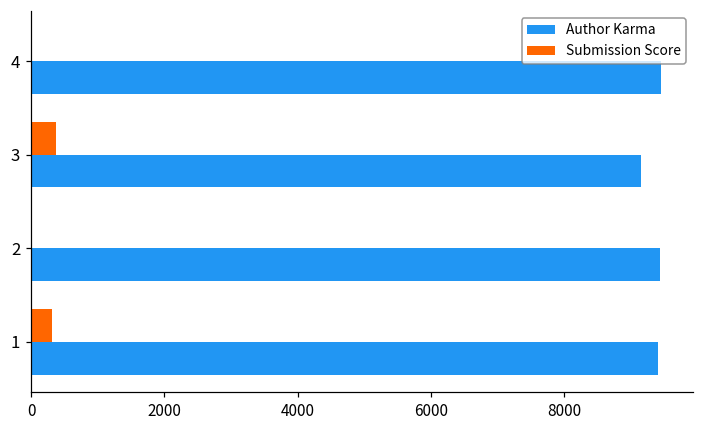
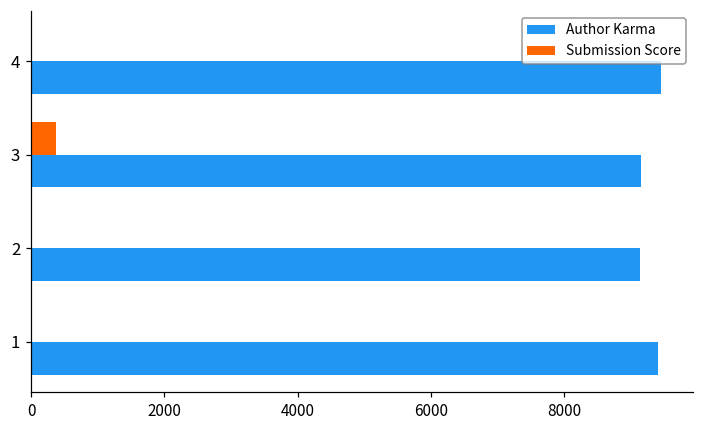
  {
    "Author Karma": {
      "4": 9500,
      "3": 9200,
-     "2": 9400,
+     "2": 9100,
      "1": 9400
    },
    "Submission Score": {
      "3": 400,
-     "1": 300
+     "1": 0
    }
  }
